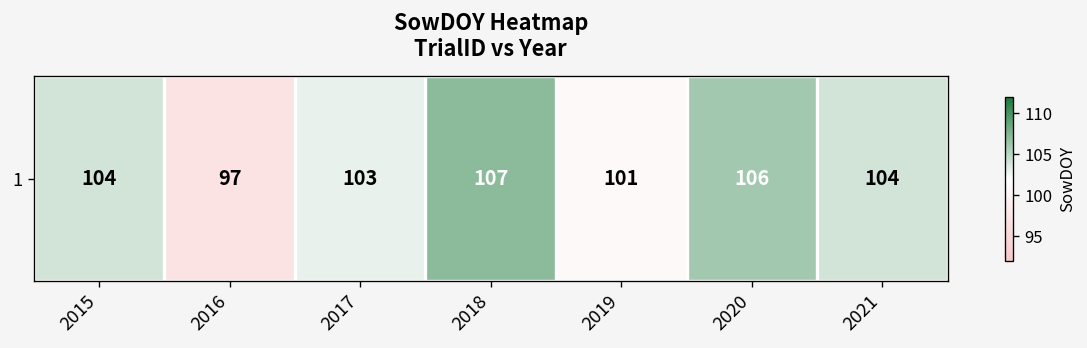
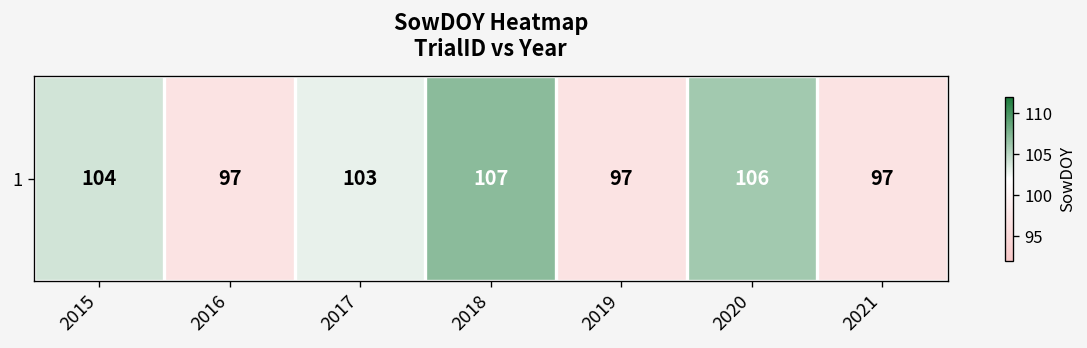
  {
    "1": {
      "2015": 104,
      "2016": 97,
      "2017": 103,
      "2018": 107,
-     "2019": 101,
+     "2019": 97,
      "2020": 106,
-     "2021": 104
+     "2021": 97
    }
  }
